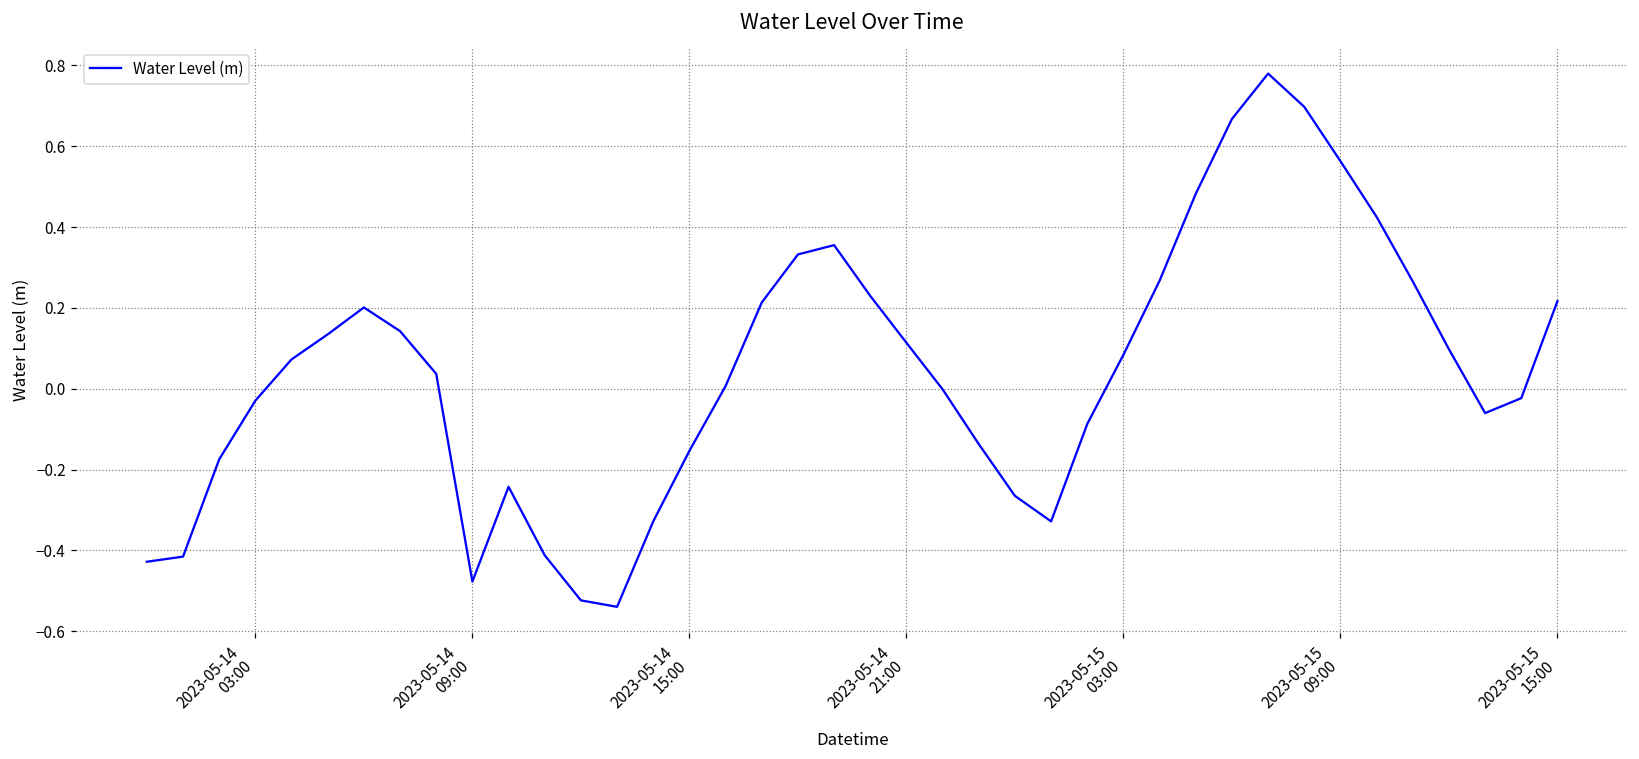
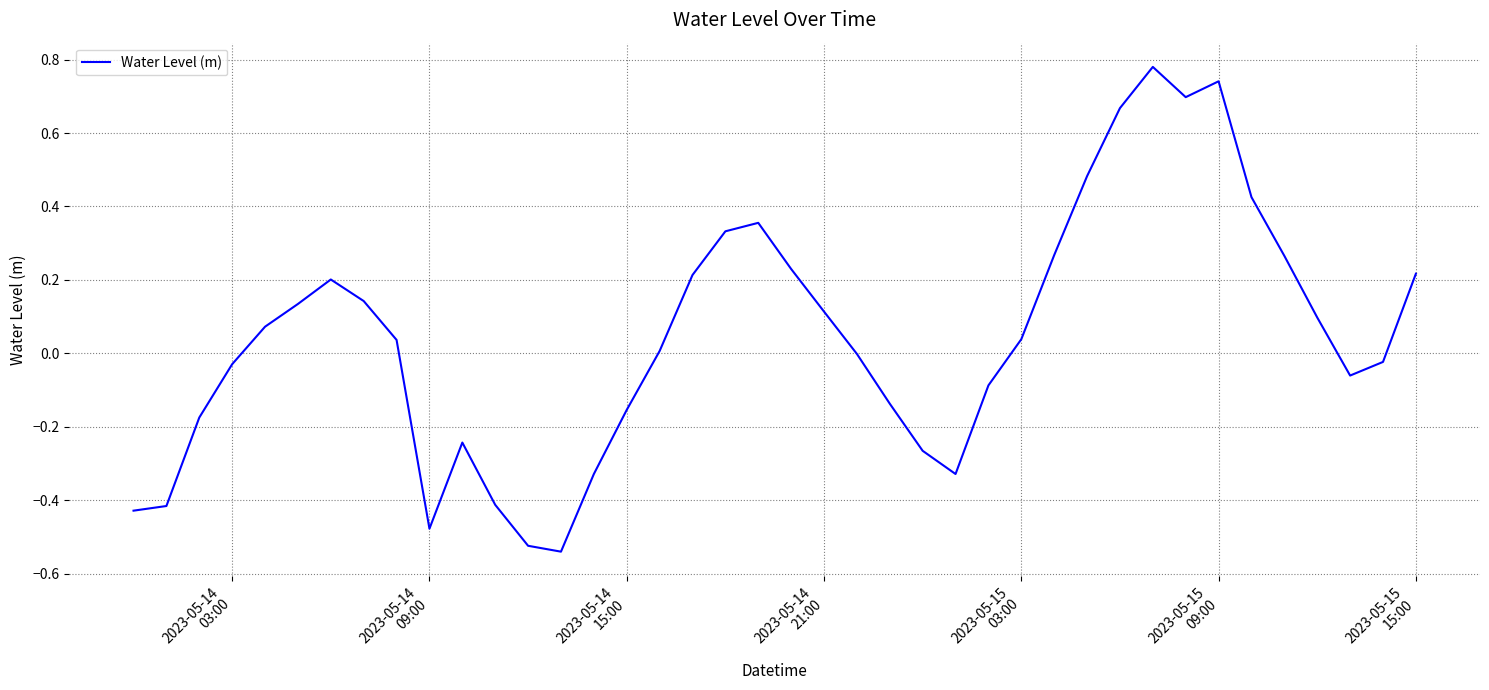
  {
    "2023-05-14 03:00": -0.03,
    "2023-05-14 09:00": -0.48,
    "2023-05-14 15:00": -0.15,
    "2023-05-14 21:00": 0.11,
-   "2023-05-15 03:00": 0.08,
-   "2023-05-15 09:00": 0.56,
+   "2023-05-15 03:00": 0.04,
+   "2023-05-15 09:00": 0.74,
    "2023-05-15 15:00": 0.22
  }
